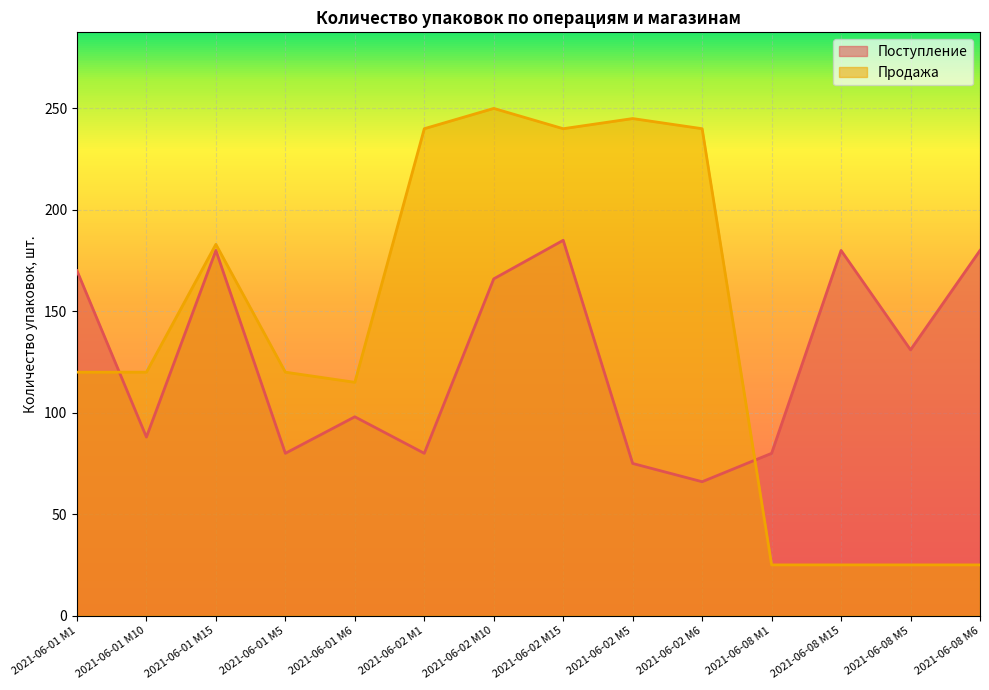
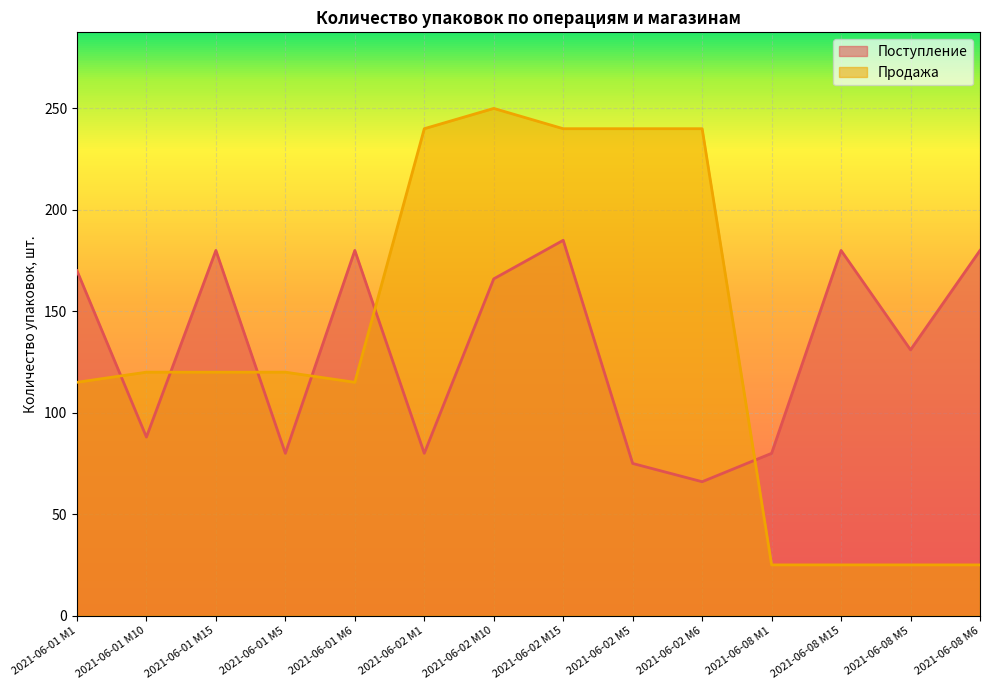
  {
    "Поступление": {
      "2021-06-01 M1": 170,
      "2021-06-01 M10": 88,
      "2021-06-01 M15": 180,
      "2021-06-01 M5": 80,
-     "2021-06-01 M6": 98,
+     "2021-06-01 M6": 180,
      "2021-06-02 M1": 80,
      "2021-06-02 M10": 166,
      "2021-06-02 M15": 185,
      "2021-06-02 M5": 75,
      "2021-06-02 M6": 66,
      "2021-06-08 M1": 80,
      "2021-06-08 M15": 180,
      "2021-06-08 M5": 131,
      "2021-06-08 M6": 180
    },
    "Продажа": {
-     "2021-06-01 M1": 120,
+     "2021-06-01 M1": 115,
      "2021-06-01 M10": 120,
-     "2021-06-01 M15": 183,
+     "2021-06-01 M15": 120,
      "2021-06-01 M5": 120,
      "2021-06-01 M6": 115,
      "2021-06-02 M1": 240,
      "2021-06-02 M10": 250,
      "2021-06-02 M15": 240,
-     "2021-06-02 M5": 245,
+     "2021-06-02 M5": 240,
      "2021-06-02 M6": 240,
      "2021-06-08 M1": 25,
      "2021-06-08 M15": 25,
      "2021-06-08 M5": 25,
      "2021-06-08 M6": 25
    }
  }
